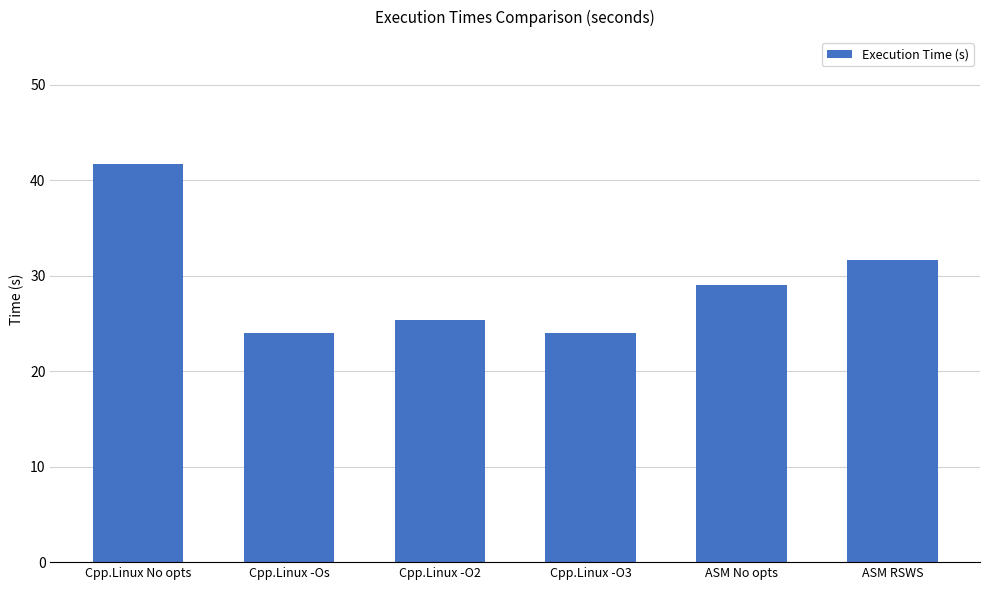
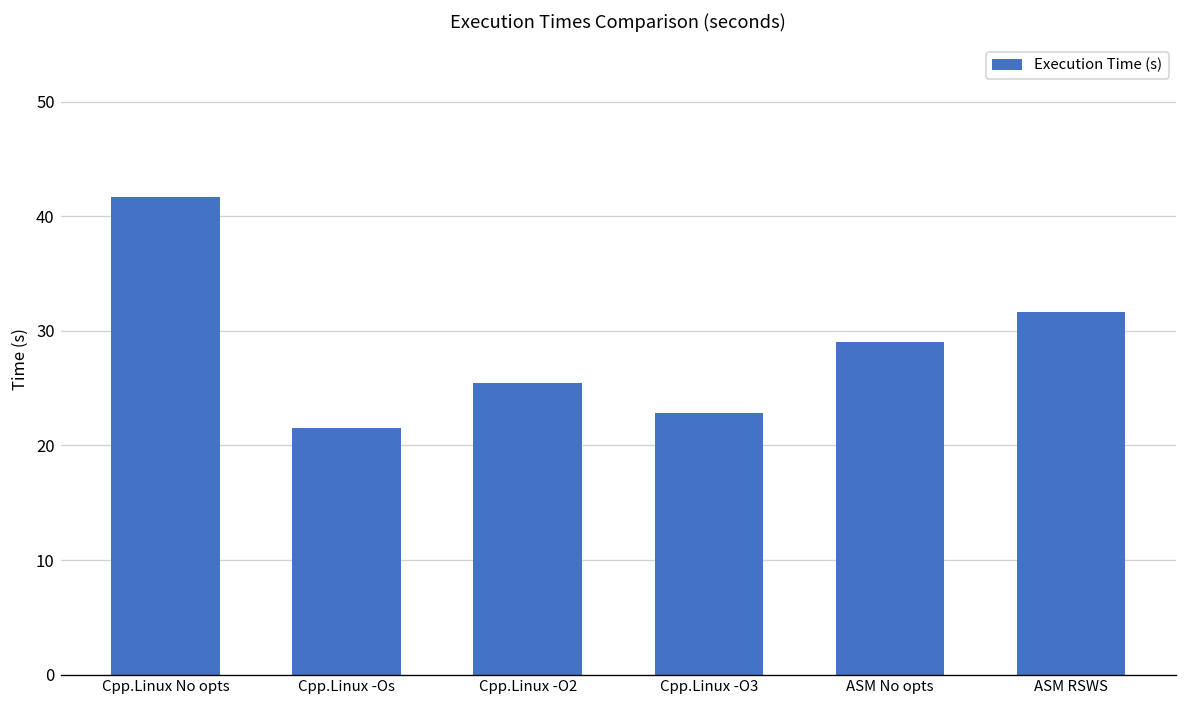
  {
    "Cpp.Linux No opts": 42,
-   "Cpp.Linux -Os": 24,
+   "Cpp.Linux -Os": 21,
    "Cpp.Linux -O2": 25,
-   "Cpp.Linux -O3": 24,
+   "Cpp.Linux -O3": 23,
    "ASM No opts": 29,
    "ASM RSWS": 32
  }
